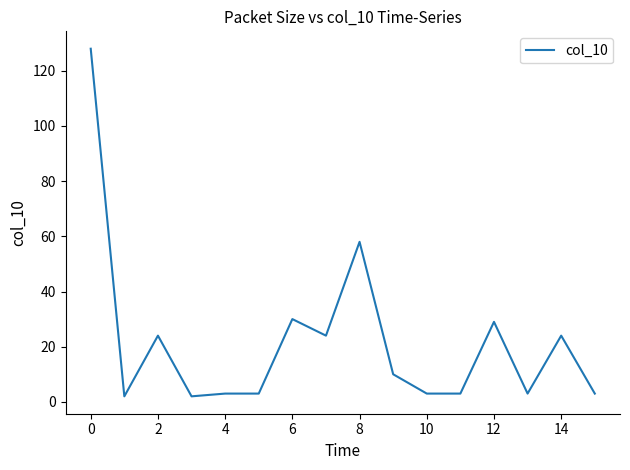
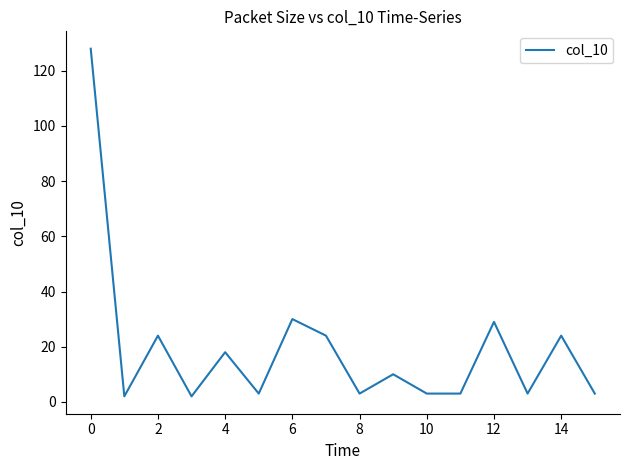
  {
    "0": 128,
    "2": 24,
-   "4": 3,
+   "4": 18,
    "6": 30,
-   "8": 58,
+   "8": 3,
    "10": 3,
    "12": 29,
    "14": 24
  }
